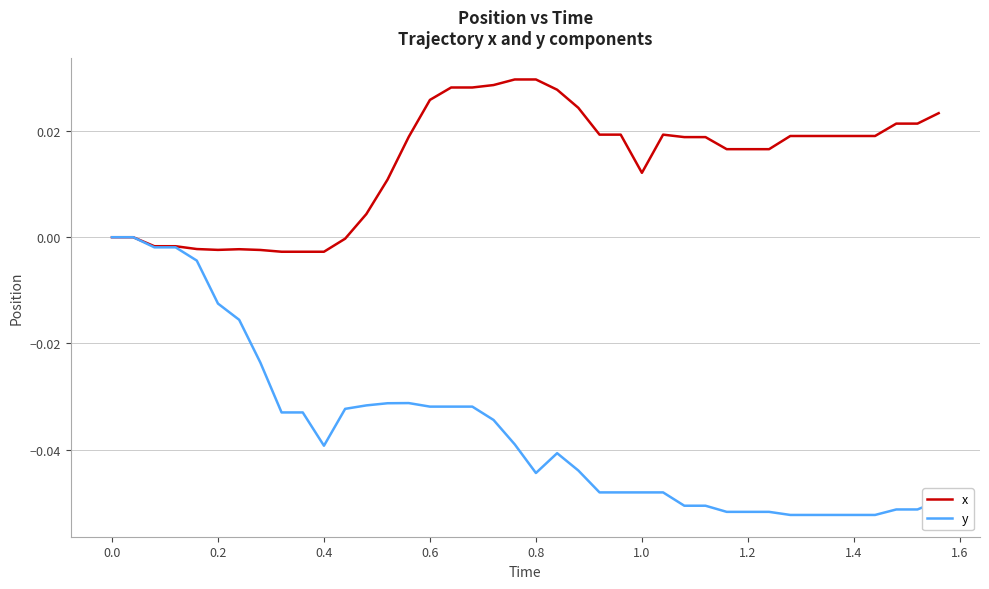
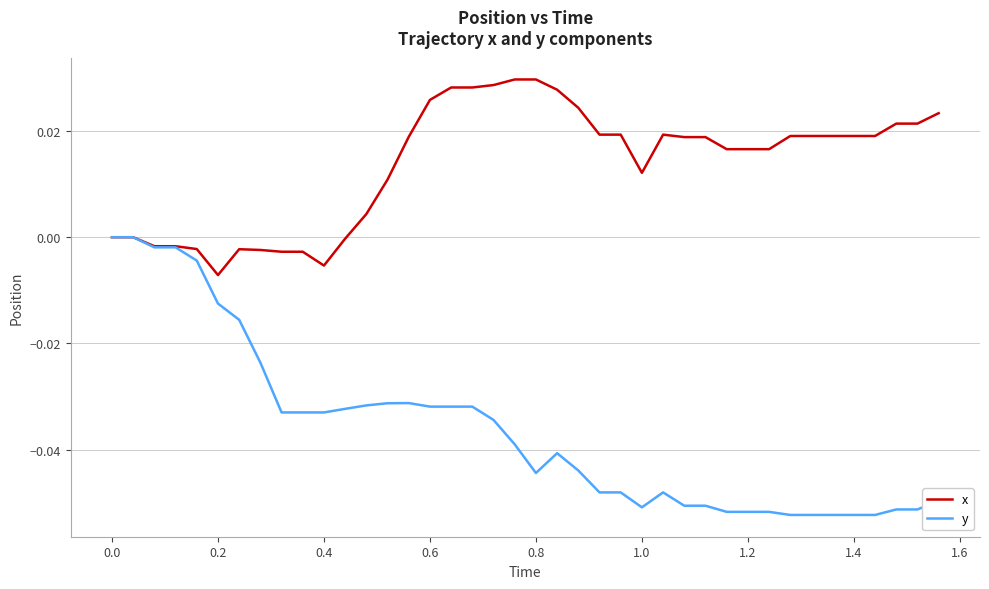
  {
    "x": {
-     "0.2": -0.002,
-     "0.4": -0.003,
+     "0.2": -0.007,
+     "0.4": -0.005,
      "0.6": 0.026,
      "0.8": 0.030,
      "1.0": 0.012,
      "1.2": 0.017,
      "1.4": 0.019
    },
    "y": {
      "0.2": -0.012,
-     "0.4": -0.039,
+     "0.4": -0.033,
      "0.6": -0.032,
      "0.8": -0.044,
-     "1.0": -0.048,
+     "1.0": -0.051,
      "1.2": -0.052,
      "1.4": -0.052
    }
  }
